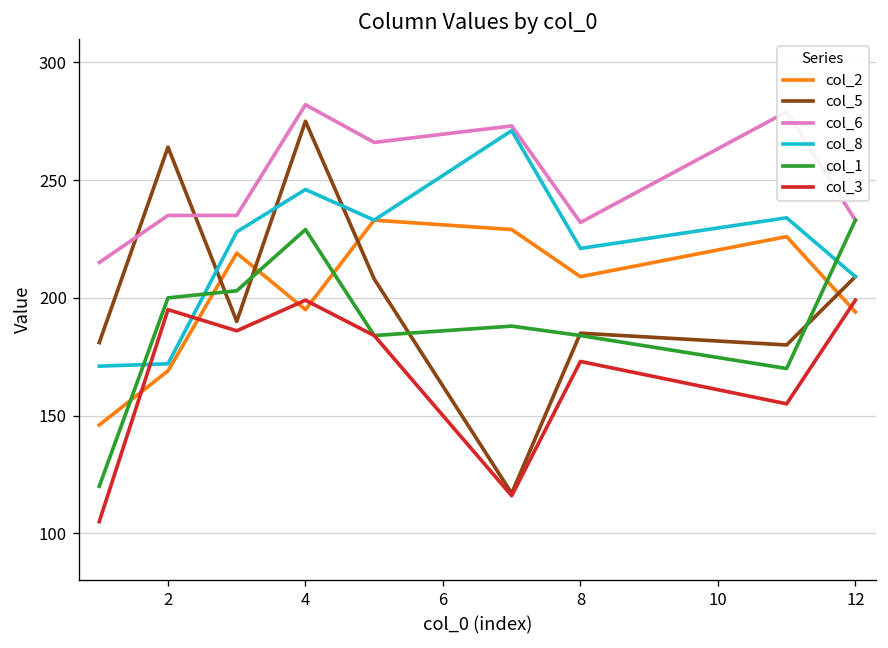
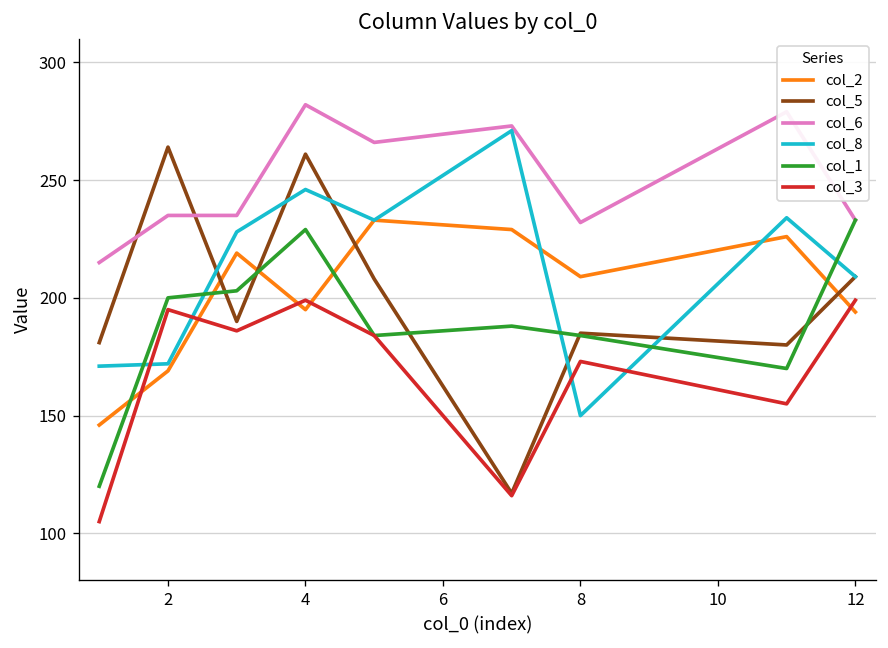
  {
    "col_2": {
      "2": 169,
      "4": 195,
      "8": 209,
      "12": 194
    },
    "col_5": {
      "2": 264,
-     "4": 275
+     "4": 261
    },
    "col_6": {
      "2": 235,
      "4": 282,
      "8": 232
    },
    "col_8": {
      "2": 172,
      "4": 246,
-     "8": 221
+     "8": 150
    },
    "col_1": {
      "2": 200,
      "4": 229
    },
    "col_3": {
      "2": 195,
      "4": 199,
      "8": 173,
      "12": 199
    }
  }
